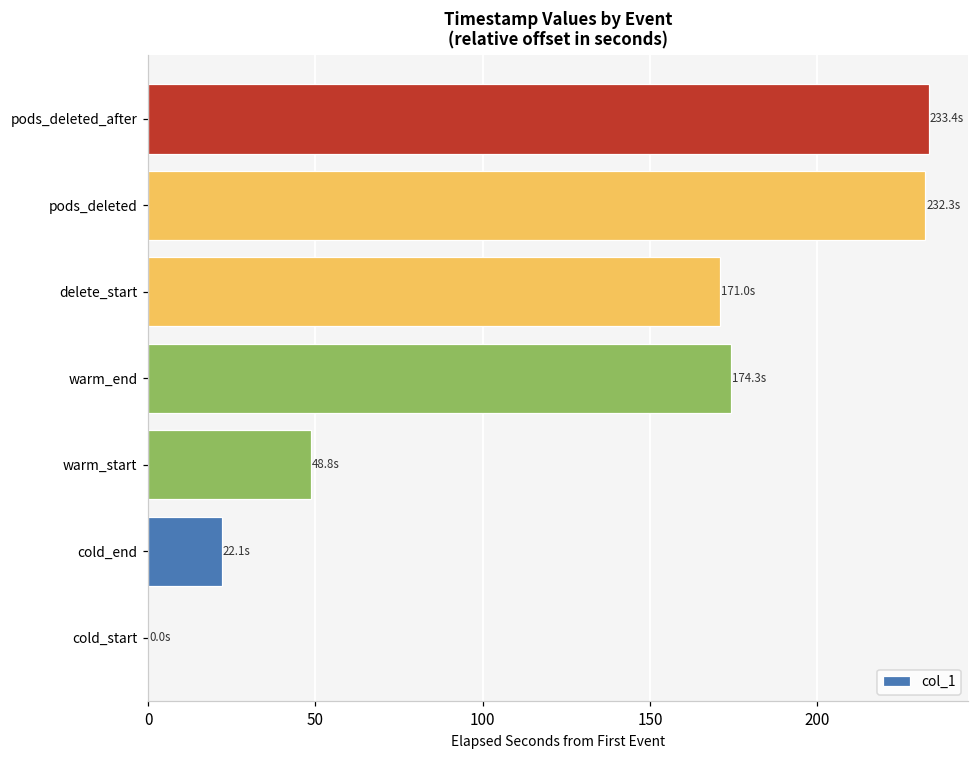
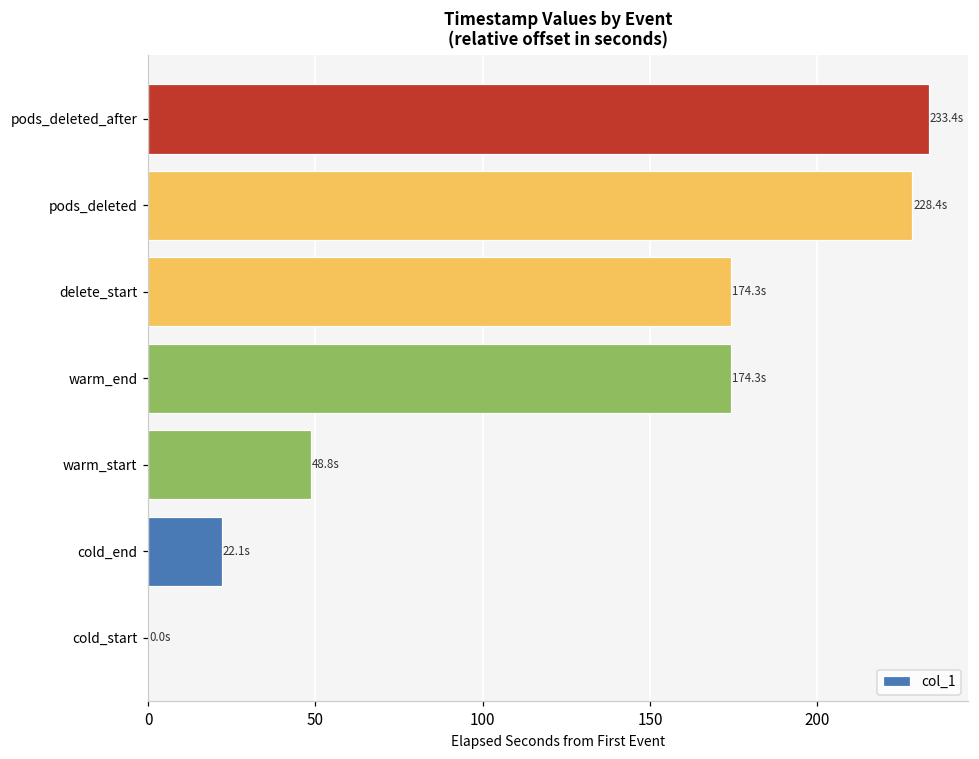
  {
    "pods_deleted_after": "233.4s",
-   "pods_deleted": "232.3s",
-   "delete_start": "171.0s",
+   "pods_deleted": "228.4s",
+   "delete_start": "174.3s",
    "warm_end": "174.3s",
    "warm_start": "48.8s",
    "cold_end": "22.1s",
    "cold_start": "0.0s"
  }
